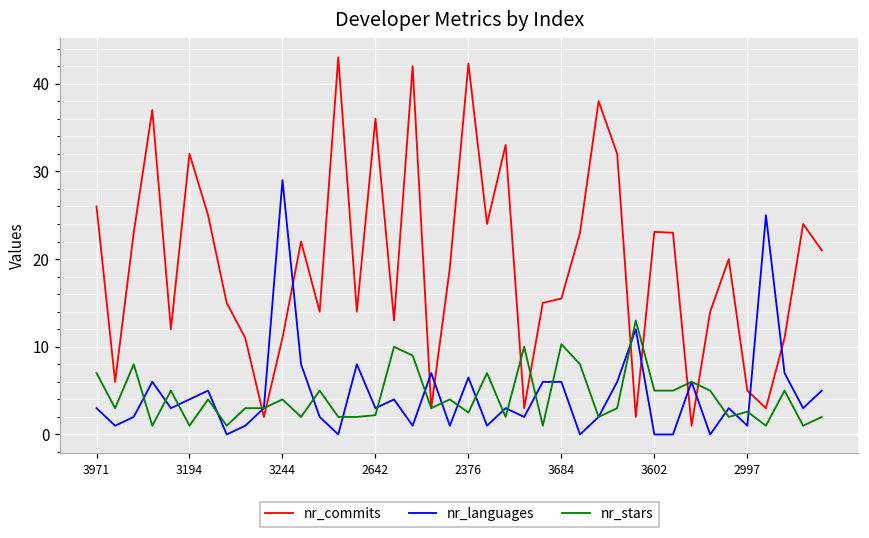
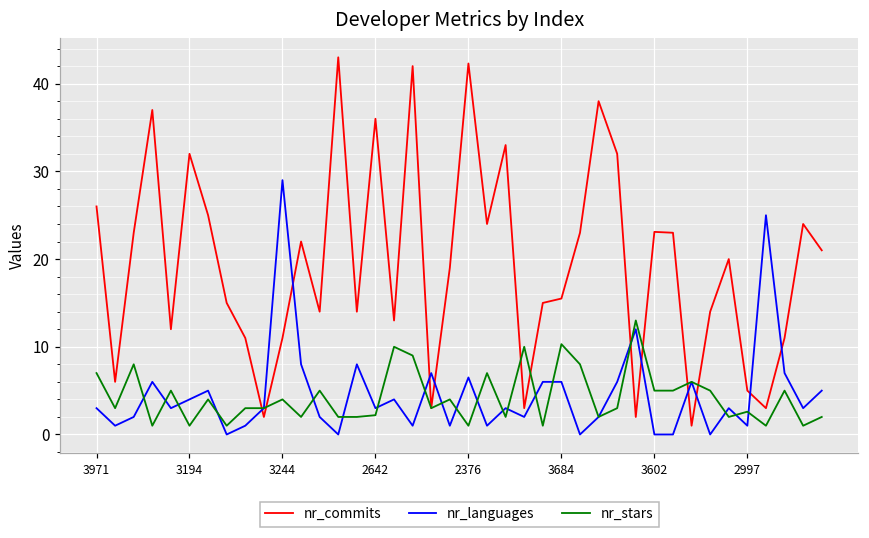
  {
    "nr_commits": {
      "3971": 26,
      "3194": 32,
      "3244": 11,
      "2642": 36,
      "2376": 42,
      "3684": 16,
      "3602": 23,
      "2997": 5
    },
    "nr_languages": {
      "3971": 3,
      "3194": 4,
      "3244": 29,
      "2642": 3,
      "2376": 7,
      "3684": 6,
      "3602": 0,
      "2997": 1
    },
    "nr_stars": {
      "3971": 7,
      "3194": 1,
      "3244": 4,
      "2642": 2,
-     "2376": 3,
+     "2376": 1,
      "3684": 10,
      "3602": 5,
      "2997": 3
    }
  }
